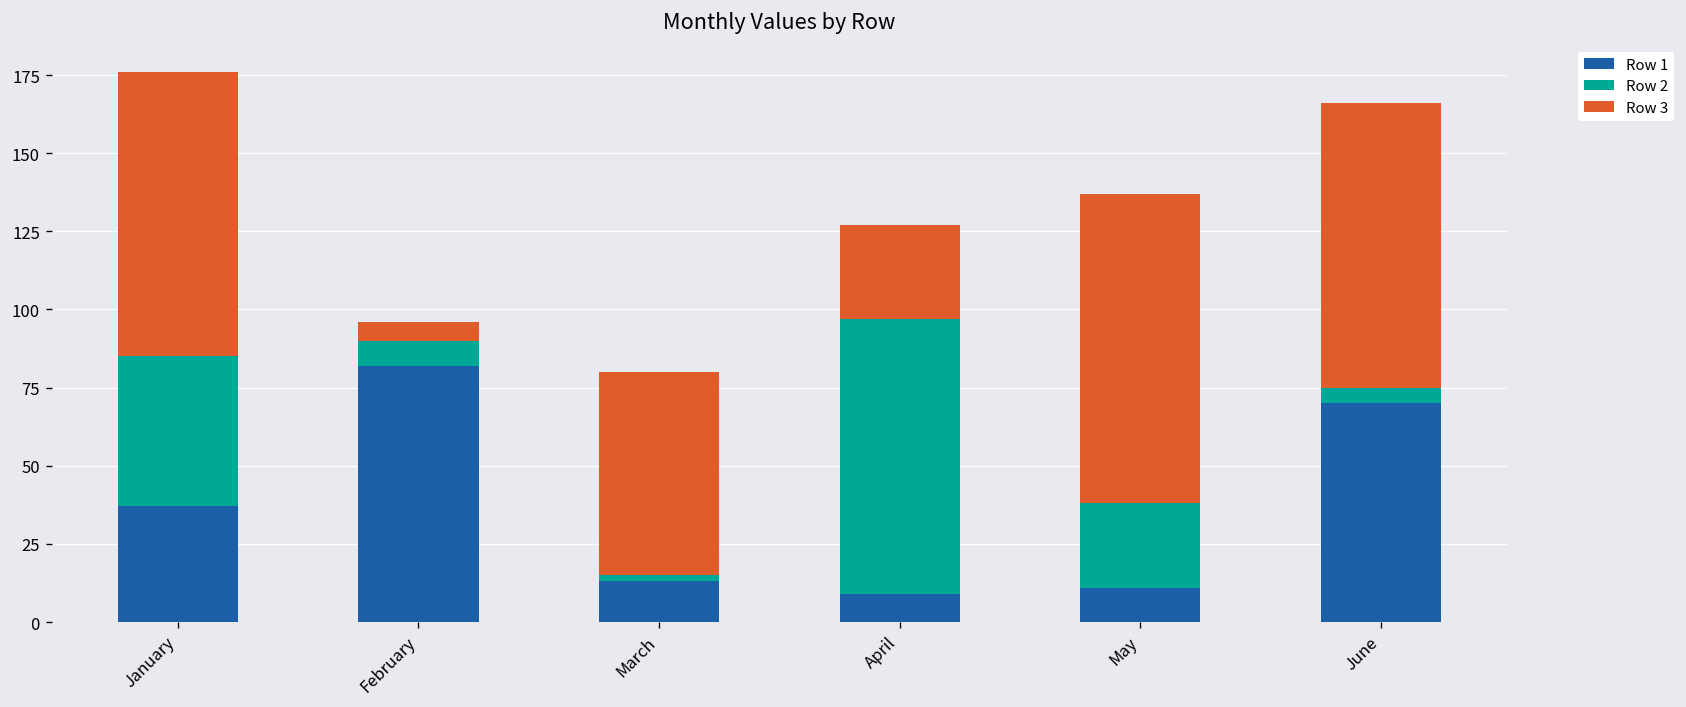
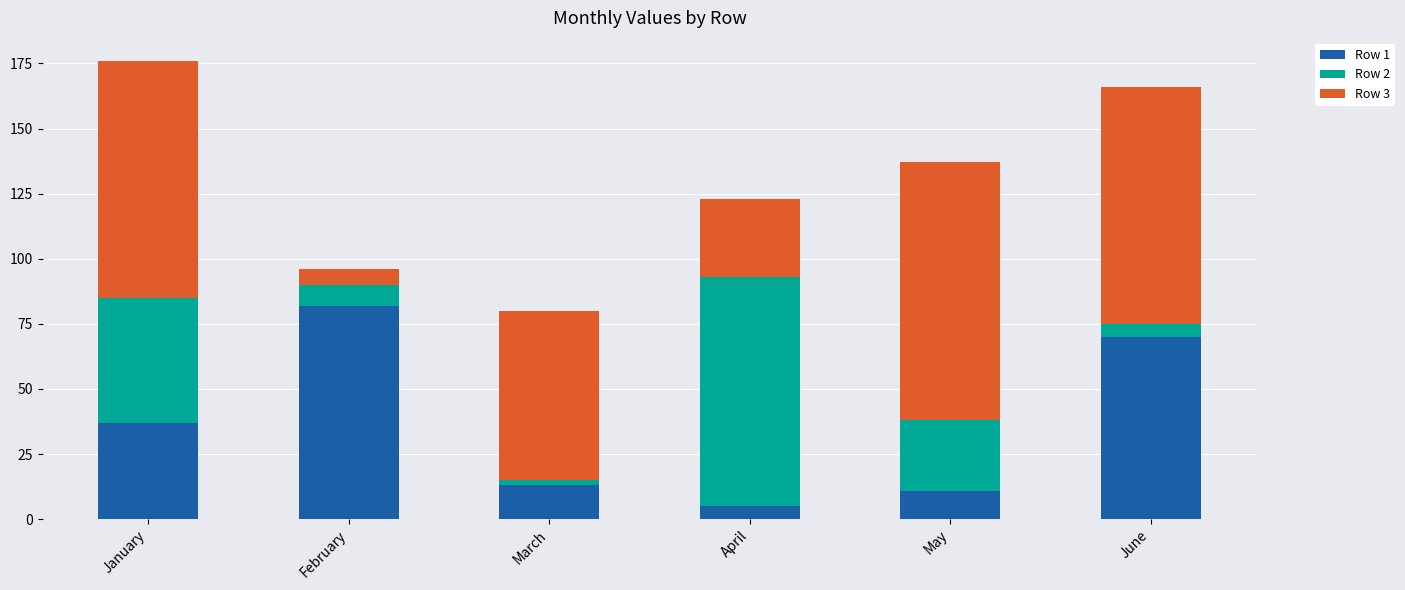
  {
    "Row 1": {
      "January": 37,
      "February": 82,
      "March": 13,
-     "April": 9,
+     "April": 5,
      "May": 11,
      "June": 70
    },
    "Row 2": {
      "January": 48,
      "February": 8,
      "March": 2,
      "April": 88,
      "May": 27,
      "June": 5
    },
    "Row 3": {
      "January": 91,
      "February": 6,
      "March": 65,
      "April": 30,
      "May": 99,
      "June": 91
    }
  }
